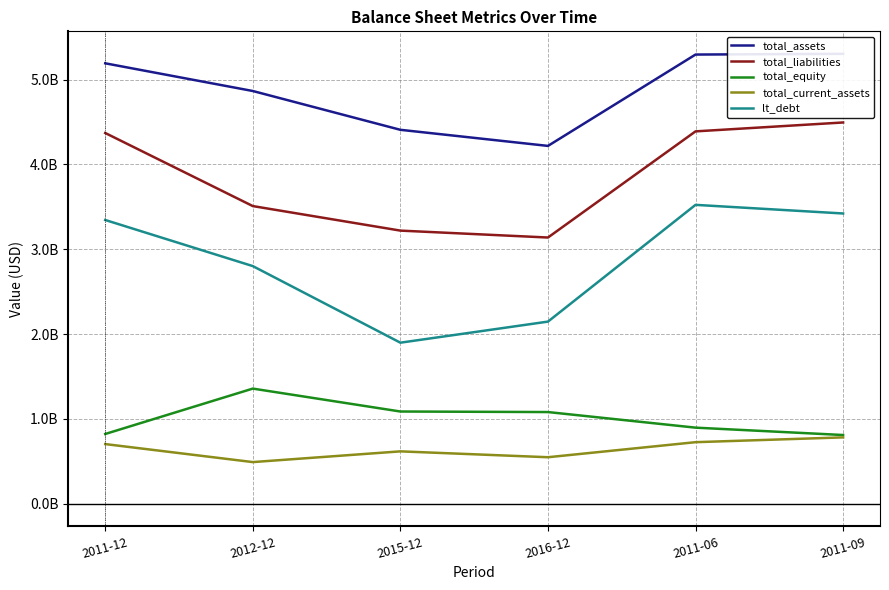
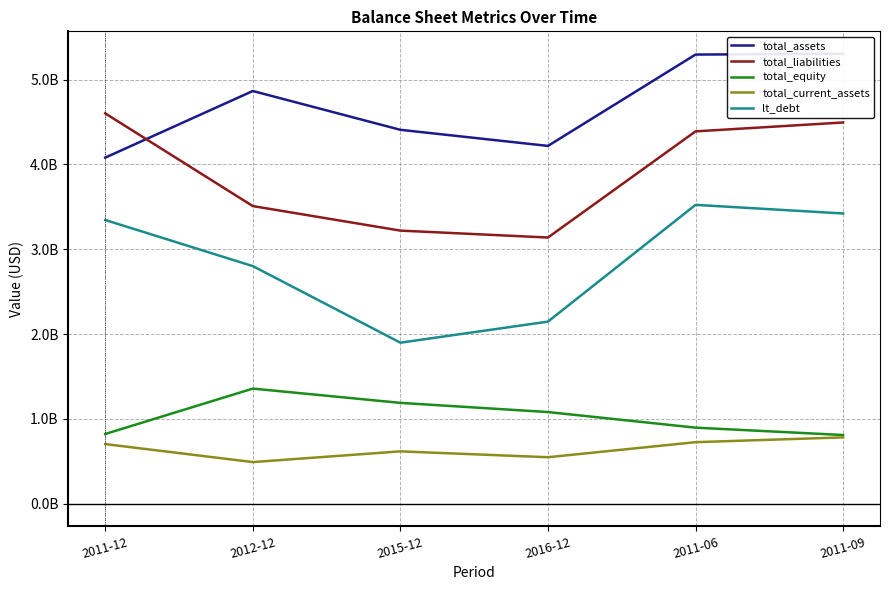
  {
    "total_assets": {
-     "2011-12": 5200000000,
+     "2011-12": 4100000000,
      "2012-12": 4900000000,
      "2015-12": 4400000000,
      "2016-12": 4200000000,
      "2011-06": 5300000000
    },
    "total_liabilities": {
-     "2011-12": 4400000000,
+     "2011-12": 4600000000,
      "2012-12": 3500000000,
      "2015-12": 3200000000,
      "2016-12": 3100000000,
      "2011-06": 4400000000,
      "2011-09": 4500000000
    },
    "total_equity": {
      "2011-12": 800000000,
      "2012-12": 1400000000,
-     "2015-12": 1100000000,
+     "2015-12": 1200000000,
      "2016-12": 1100000000,
      "2011-06": 900000000
    },
    "total_current_assets": {
      "2011-12": 700000000,
      "2012-12": 500000000,
      "2015-12": 600000000,
      "2016-12": 500000000,
      "2011-06": 700000000
    },
    "lt_debt": {
      "2011-12": 3300000000,
      "2012-12": 2800000000,
      "2015-12": 1900000000,
      "2016-12": 2100000000,
      "2011-06": 3500000000,
      "2011-09": 3400000000
    }
  }
